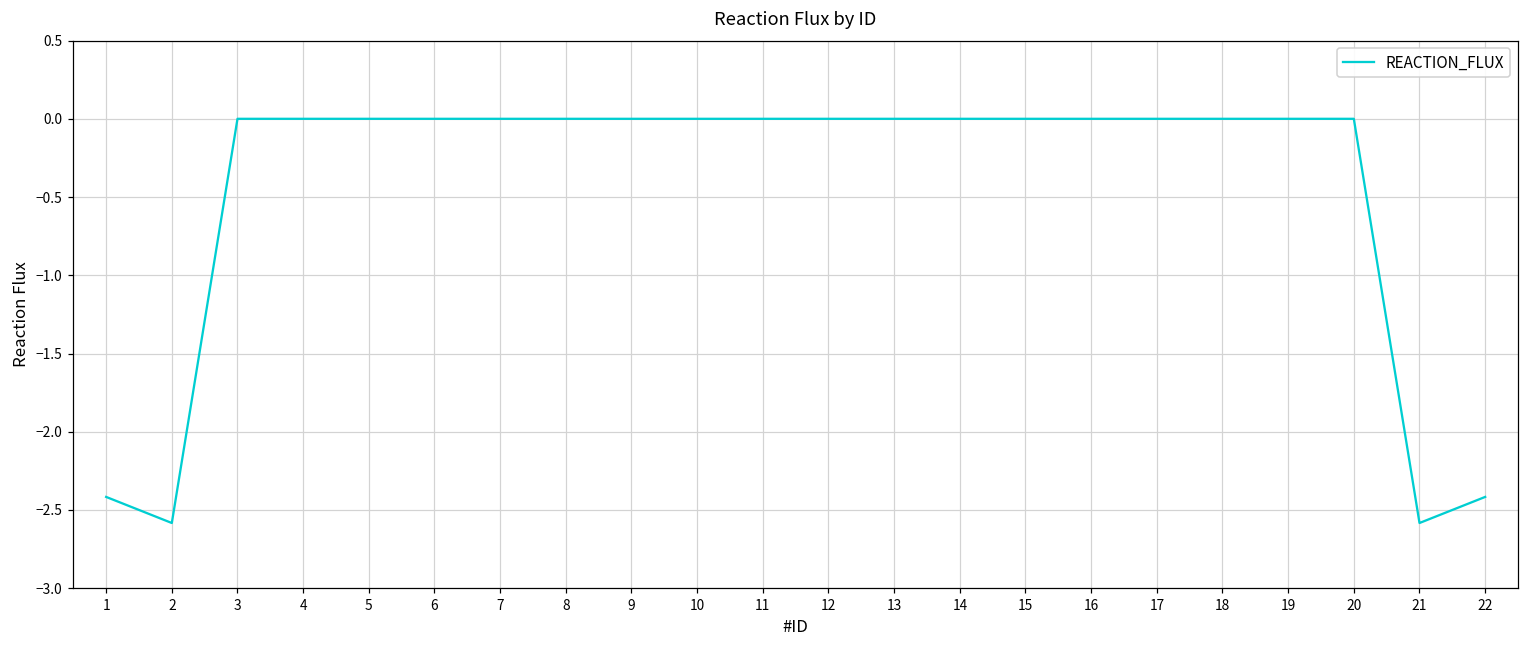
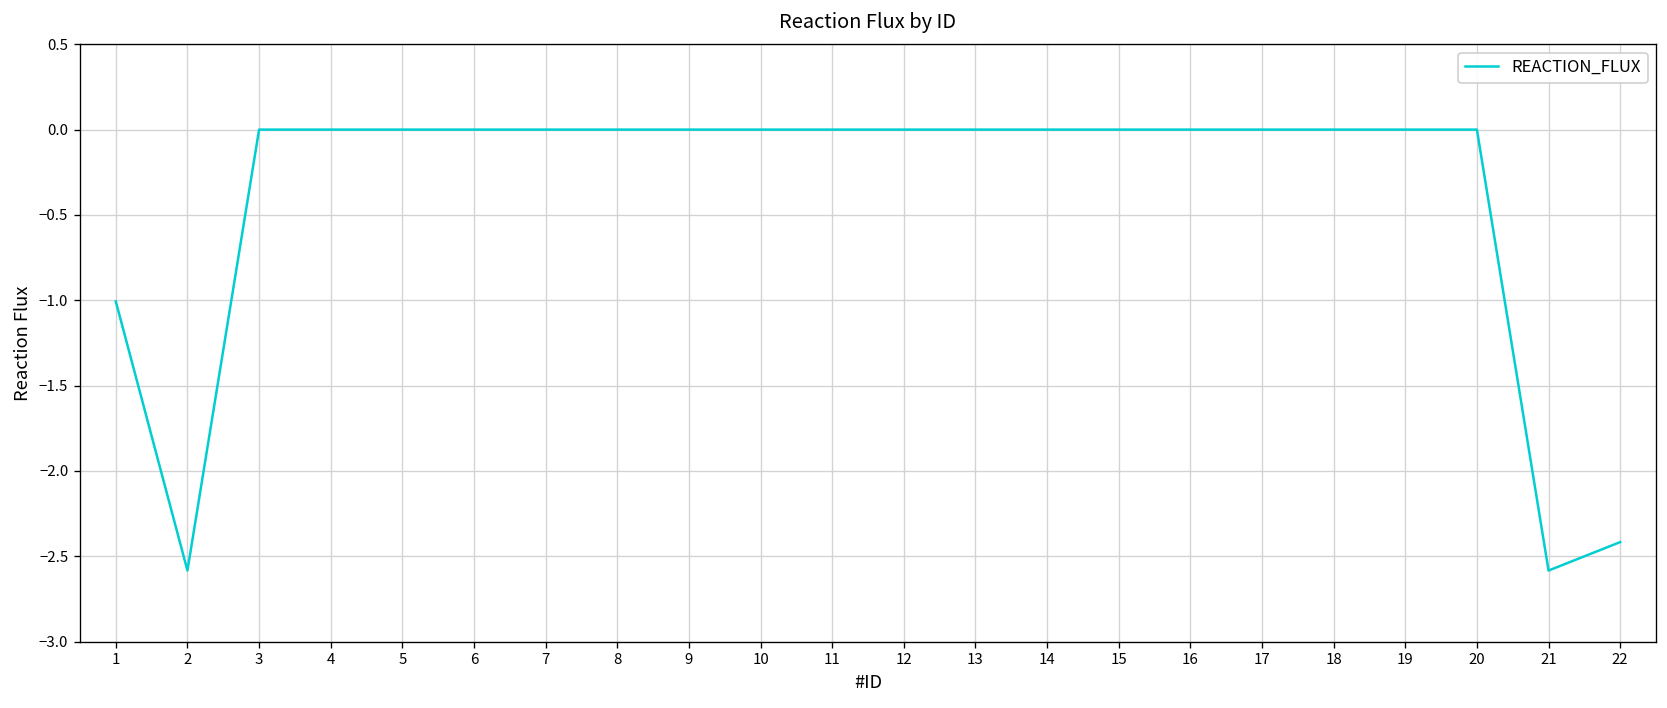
  {
-   "1": -2.42,
+   "1": -1.01,
    "2": -2.58,
    "3": 0.00,
    "4": 0.00,
    "5": 0.00,
    "6": 0.00,
    "7": 0.00,
    "8": 0.00,
    "9": 0.00,
    "10": 0.00,
    "11": 0.00,
    "12": 0.00,
    "13": 0.00,
    "14": 0.00,
    "15": 0.00,
    "16": 0.00,
    "17": 0.00,
    "18": 0.00,
    "19": 0.00,
    "20": 0.00,
    "21": -2.58,
    "22": -2.42
  }
